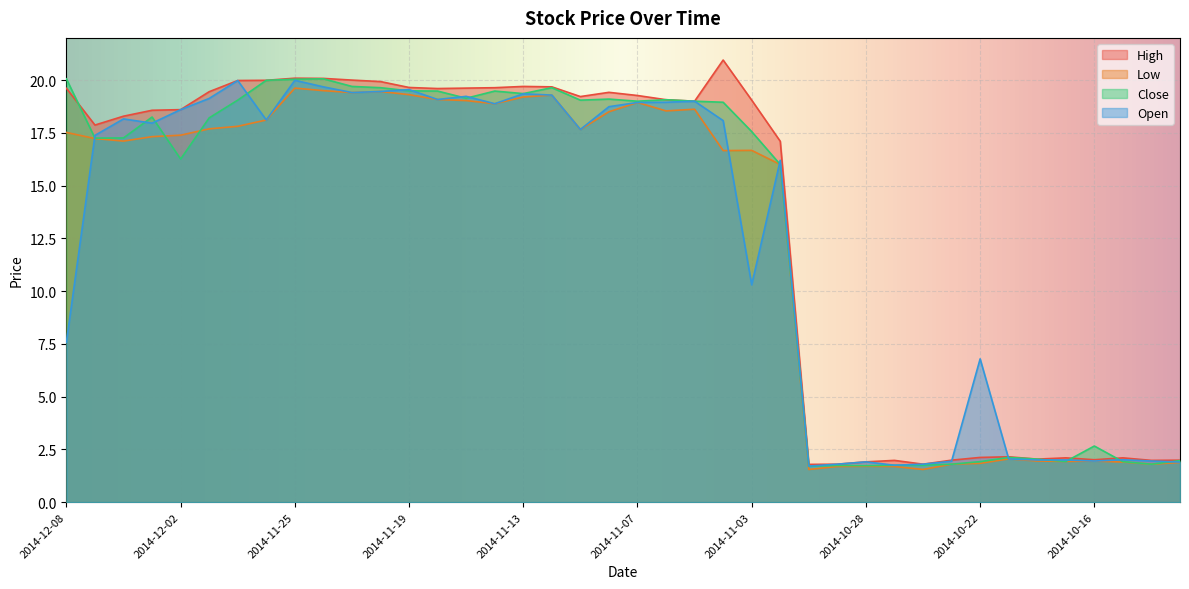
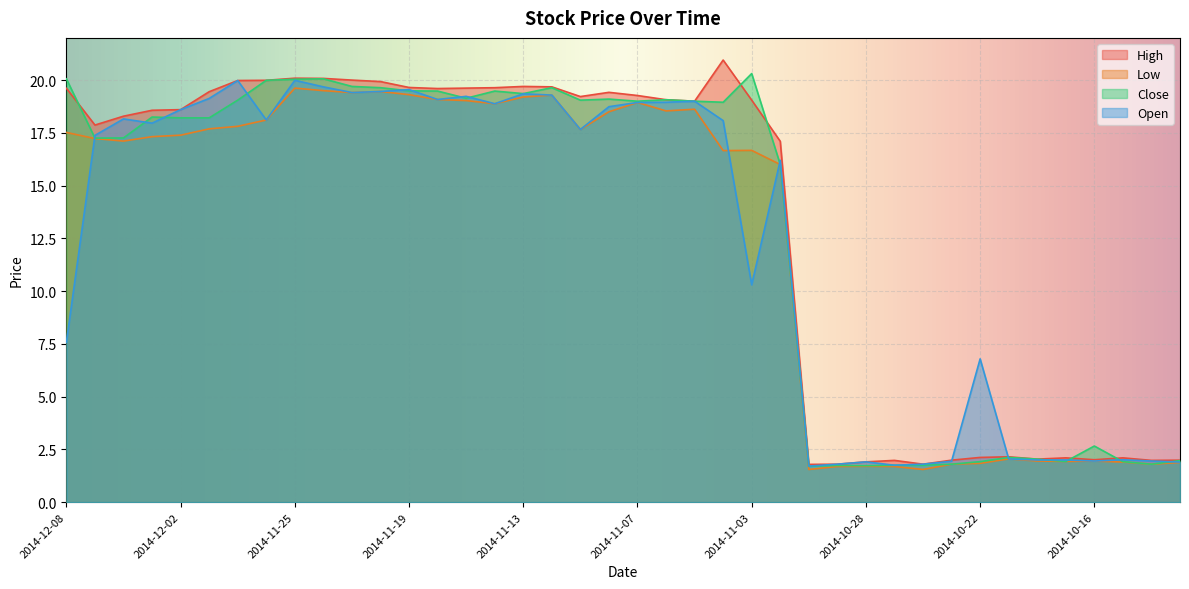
  {
    "Close": {
      "2014-12-08": 20.1,
-     "2014-12-02": 16.3,
-     "2014-11-03": 17.6,
+     "2014-12-02": 18.2,
+     "2014-11-03": 20.3,
      "2014-10-16": 2.7
    },
    "Open": {
      "2014-12-08": 7.6,
      "2014-11-03": 10.3,
      "2014-10-22": 6.8
    }
  }
